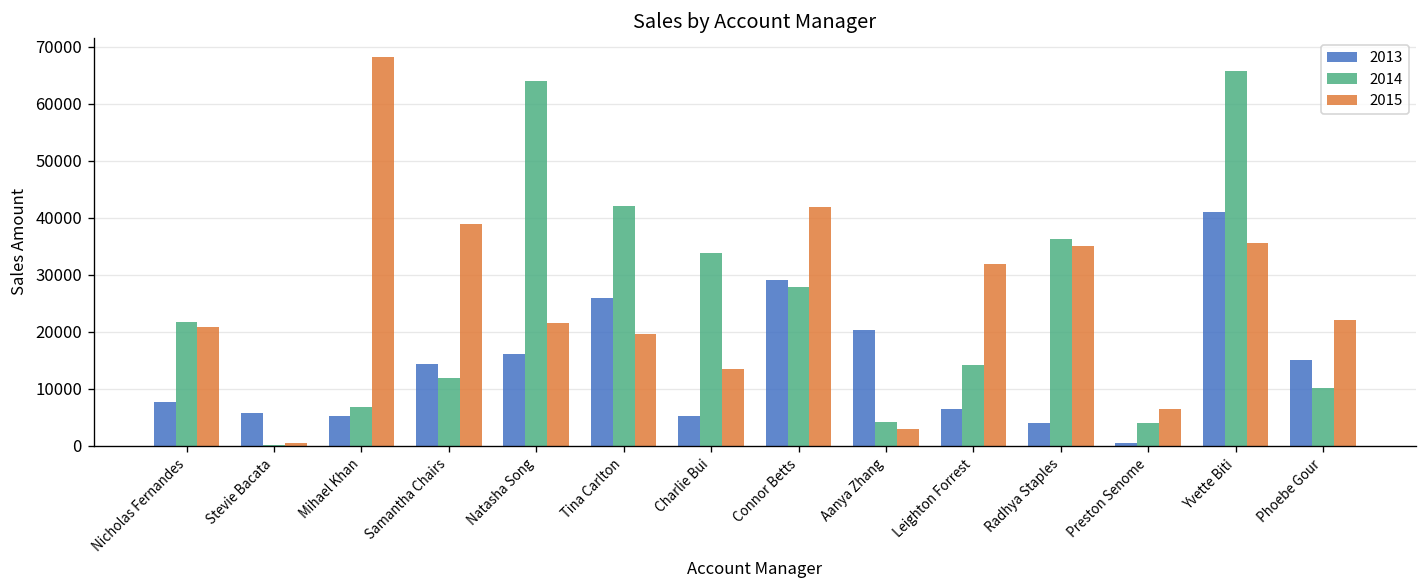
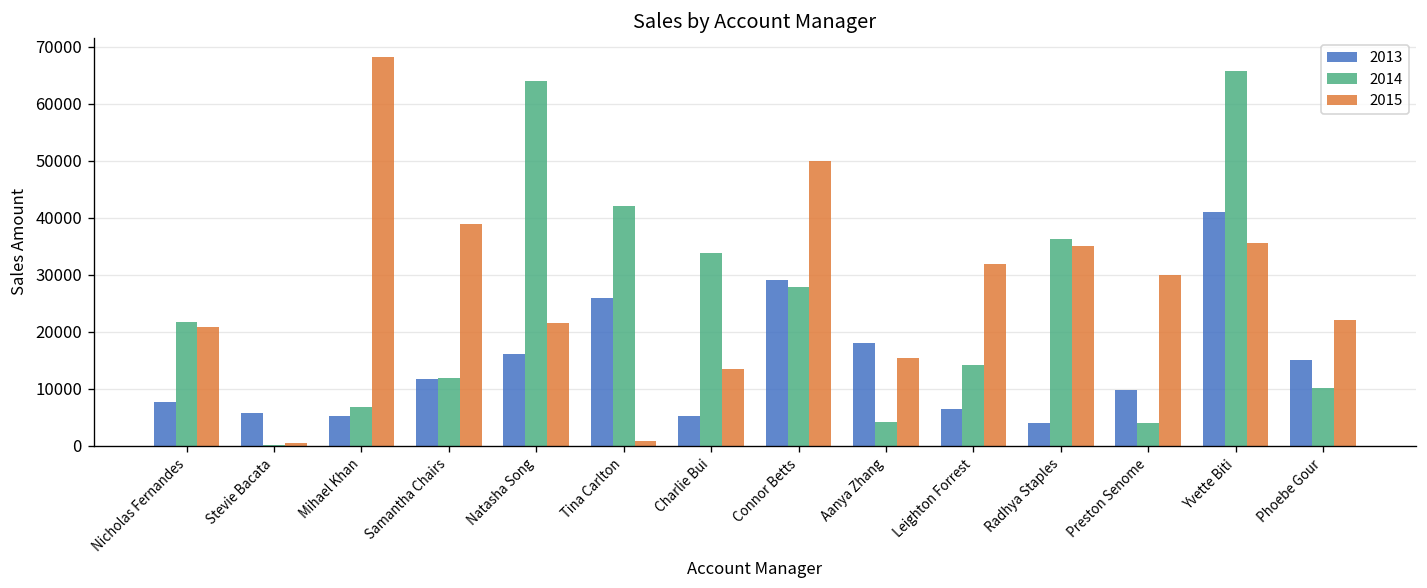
  {
    "2013": {
      "Nicholas Fernandes": 8000,
      "Stevie Bacata": 6000,
      "Mihael Khan": 5000,
-     "Samantha Chairs": 14000,
+     "Samantha Chairs": 12000,
      "Natasha Song": 16000,
      "Tina Carlton": 26000,
      "Charlie Bui": 5000,
      "Connor Betts": 29000,
-     "Aanya Zhang": 20000,
+     "Aanya Zhang": 18000,
      "Leighton Forrest": 6000,
      "Radhya Staples": 4000,
-     "Preston Senome": 1000,
+     "Preston Senome": 10000,
      "Yvette Biti": 41000,
      "Phoebe Gour": 15000
    },
    "2014": {
      "Nicholas Fernandes": 22000,
      "Mihael Khan": 7000,
      "Samantha Chairs": 12000,
      "Natasha Song": 64000,
      "Tina Carlton": 42000,
      "Charlie Bui": 34000,
      "Connor Betts": 28000,
      "Aanya Zhang": 4000,
      "Leighton Forrest": 14000,
      "Radhya Staples": 36000,
      "Preston Senome": 4000,
      "Yvette Biti": 66000,
      "Phoebe Gour": 10000
    },
    "2015": {
      "Nicholas Fernandes": 21000,
      "Mihael Khan": 68000,
      "Samantha Chairs": 39000,
      "Natasha Song": 22000,
-     "Tina Carlton": 20000,
+     "Tina Carlton": 1000,
      "Charlie Bui": 13000,
-     "Connor Betts": 42000,
-     "Aanya Zhang": 3000,
+     "Connor Betts": 50000,
+     "Aanya Zhang": 15000,
      "Leighton Forrest": 32000,
      "Radhya Staples": 35000,
-     "Preston Senome": 6000,
+     "Preston Senome": 30000,
      "Yvette Biti": 36000,
      "Phoebe Gour": 22000
    }
  }
